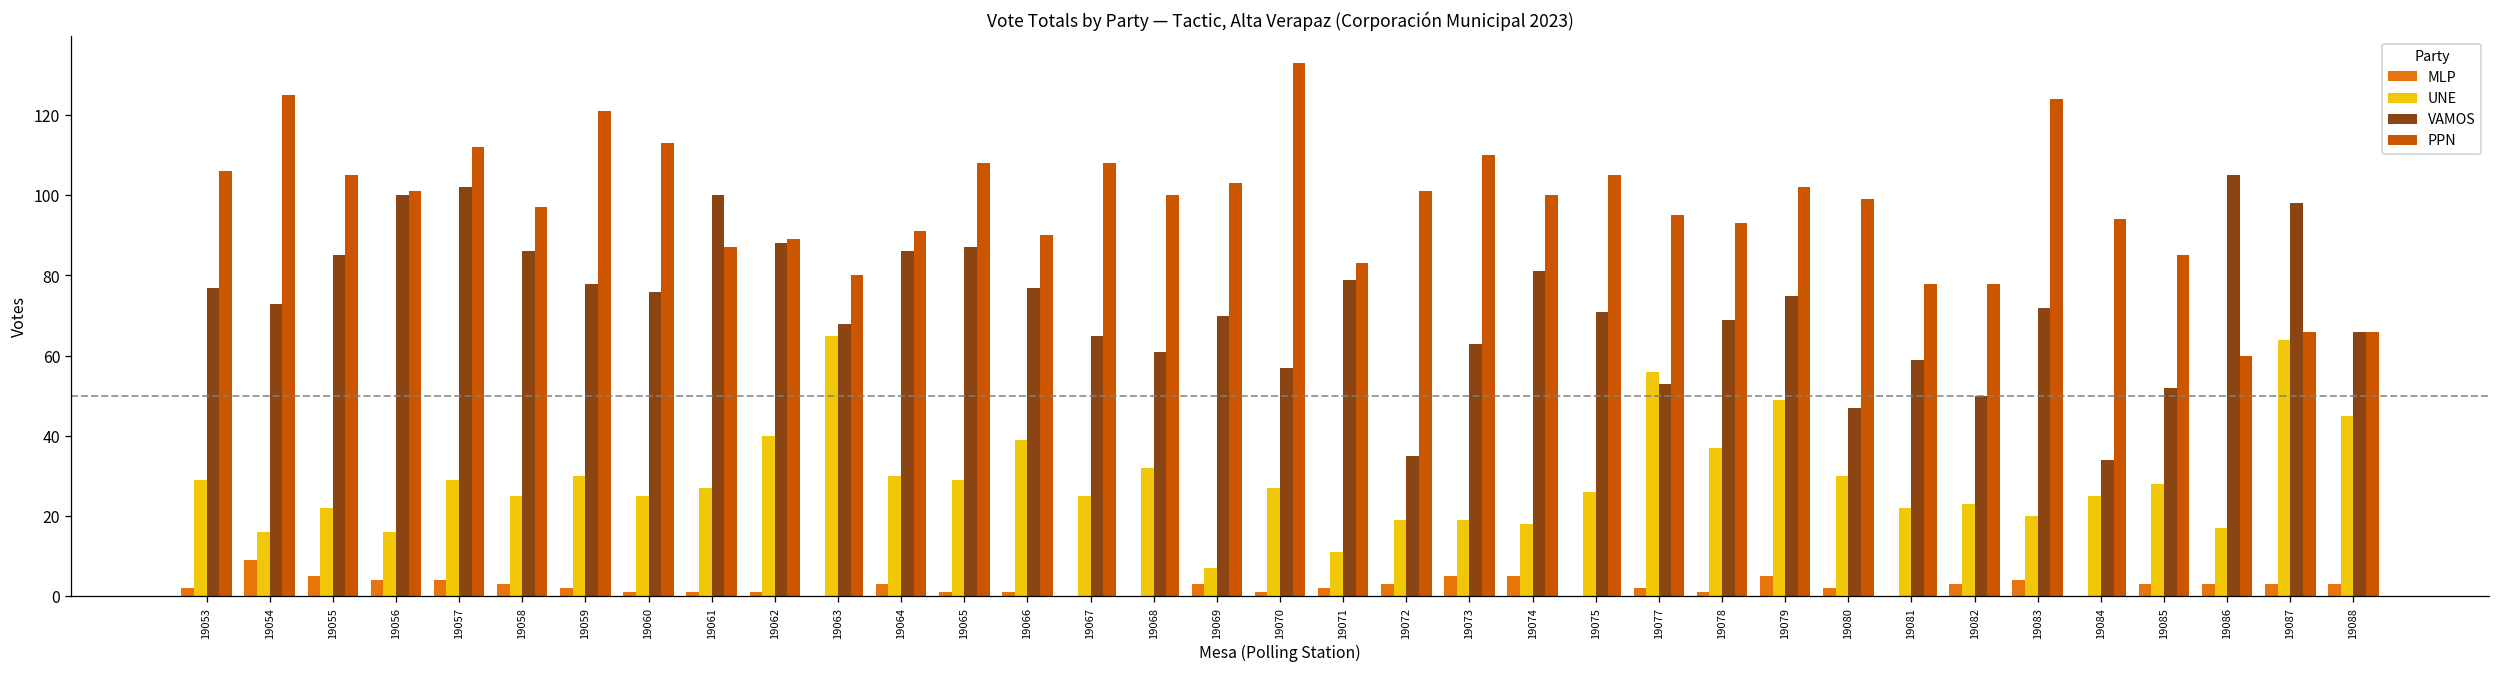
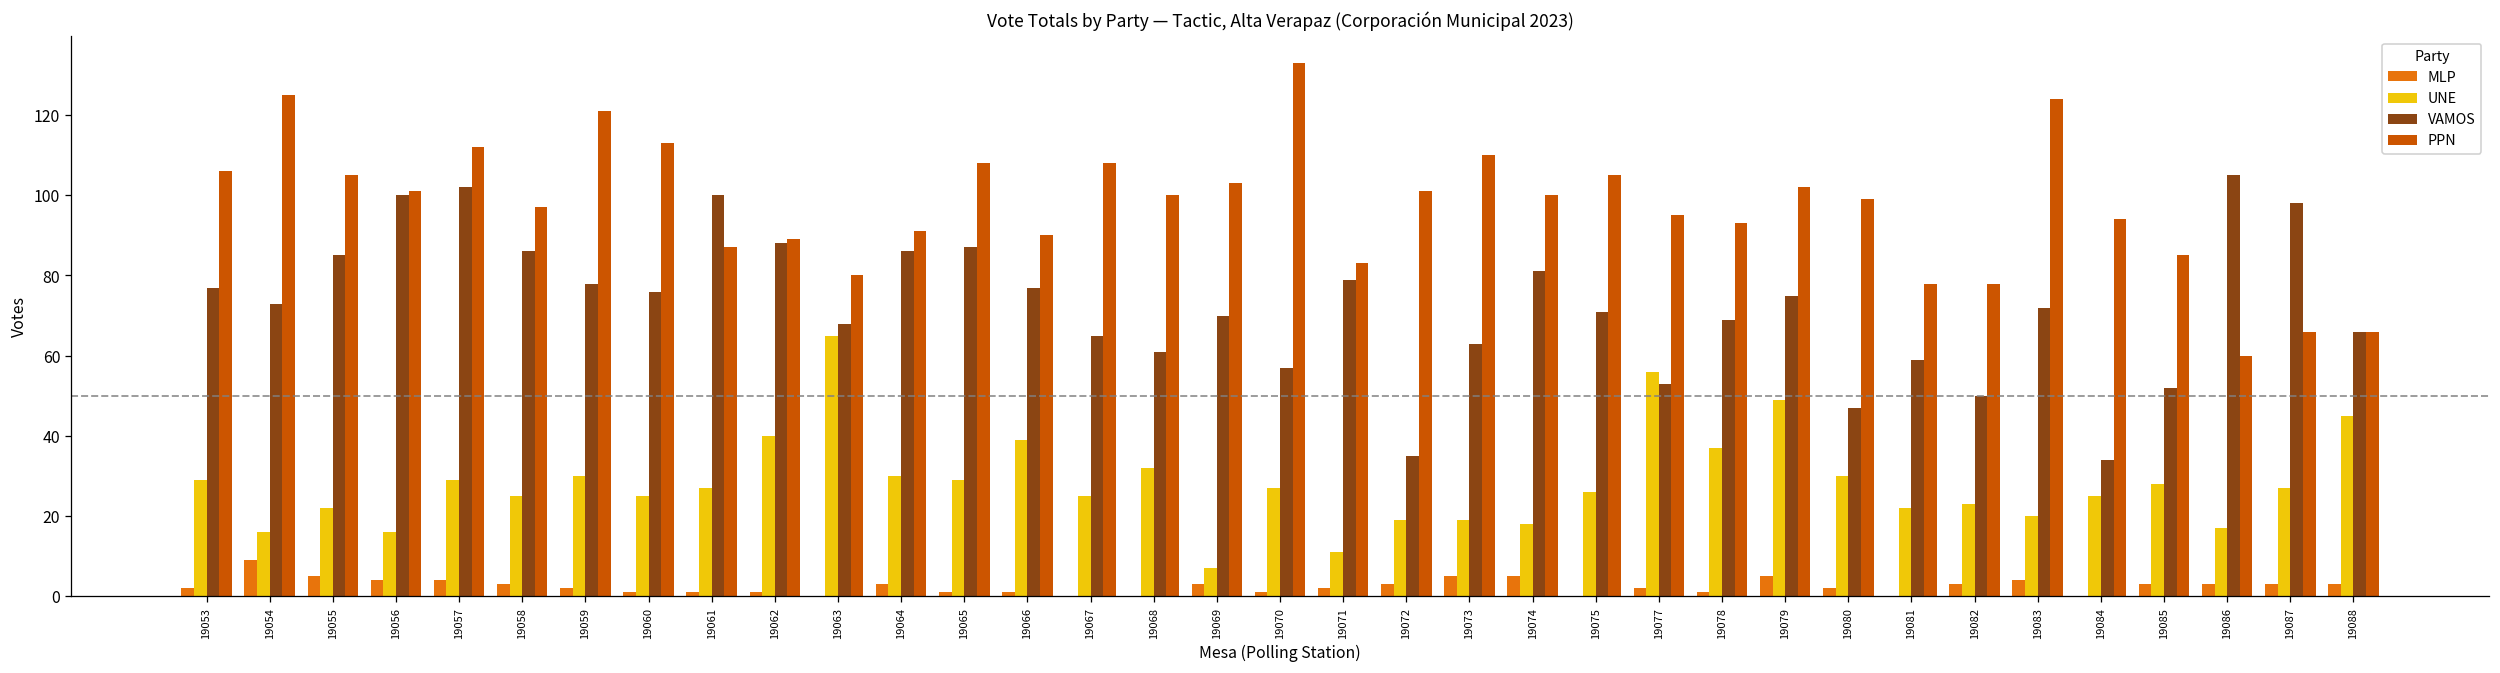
  {
    "UNE": {
      "19053": 29,
      "19054": 16,
      "19055": 22,
      "19056": 16,
      "19057": 29,
      "19058": 25,
      "19059": 30,
      "19060": 25,
      "19061": 27,
      "19062": 40,
      "19063": 65,
      "19064": 30,
      "19065": 29,
      "19066": 39,
      "19067": 25,
      "19068": 32,
      "19069": 7,
      "19070": 27,
      "19071": 11,
      "19072": 19,
      "19073": 19,
      "19074": 18,
      "19075": 26,
      "19077": 56,
      "19078": 37,
      "19079": 49,
      "19080": 30,
      "19081": 22,
      "19082": 23,
      "19083": 20,
      "19084": 25,
      "19085": 28,
      "19086": 17,
-     "19087": 64,
+     "19087": 27,
      "19088": 45
    },
    "VAMOS": {
      "19053": 77,
      "19054": 73,
      "19055": 85,
      "19056": 100,
      "19057": 102,
      "19058": 86,
      "19059": 78,
      "19060": 76,
      "19061": 100,
      "19062": 88,
      "19063": 68,
      "19064": 86,
      "19065": 87,
      "19066": 77,
      "19067": 65,
      "19068": 61,
      "19069": 70,
      "19070": 57,
      "19071": 79,
      "19072": 35,
      "19073": 63,
      "19074": 81,
      "19075": 71,
      "19077": 53,
      "19078": 69,
      "19079": 75,
      "19080": 47,
      "19081": 59,
      "19082": 50,
      "19083": 72,
      "19084": 34,
      "19085": 52,
      "19086": 105,
      "19087": 98,
      "19088": 66
    }
  }
